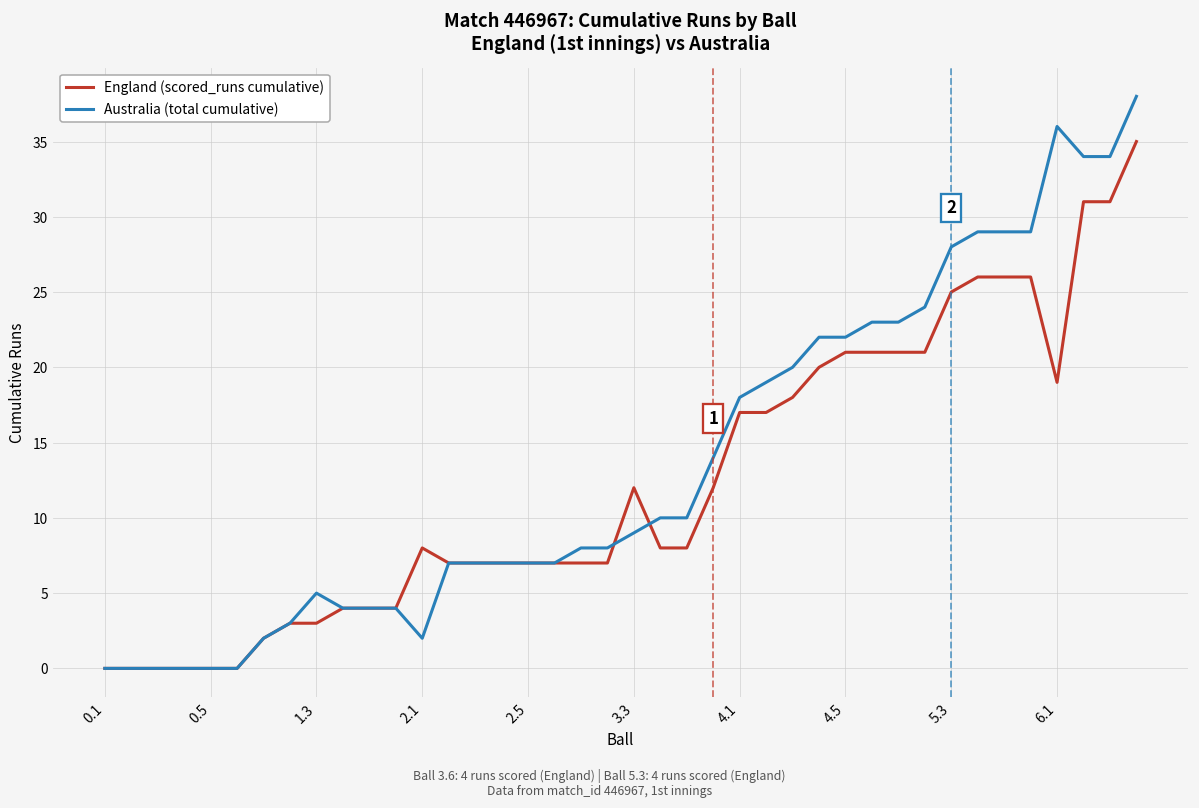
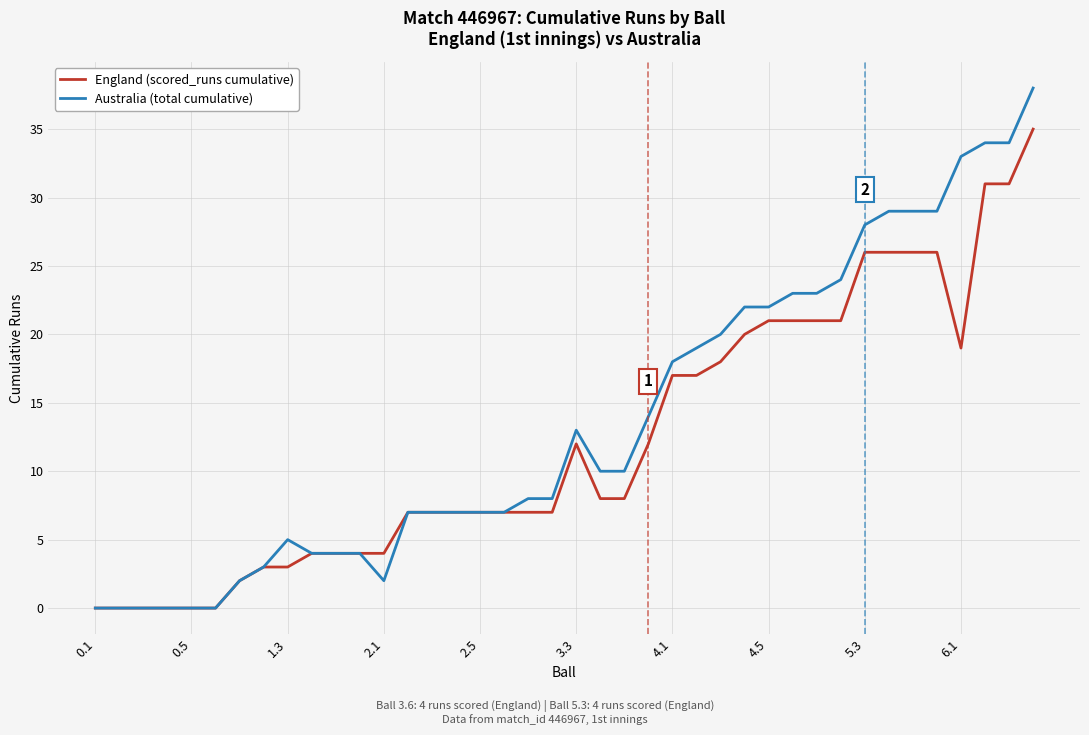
  {
    "England (scored_runs cumulative)": {
      "1.3": 3,
-     "2.1": 8,
+     "2.1": 4,
      "3.3": 12,
      "4.5": 21,
-     "5.3": 25,
+     "5.3": 26,
      "6.1": 19
    },
    "Australia (total cumulative)": {
      "1.3": 5,
      "2.1": 2,
-     "3.3": 9,
+     "3.3": 13,
      "4.1": 18,
      "4.5": 22,
      "5.3": 28,
-     "6.1": 36
+     "6.1": 33
    }
  }
